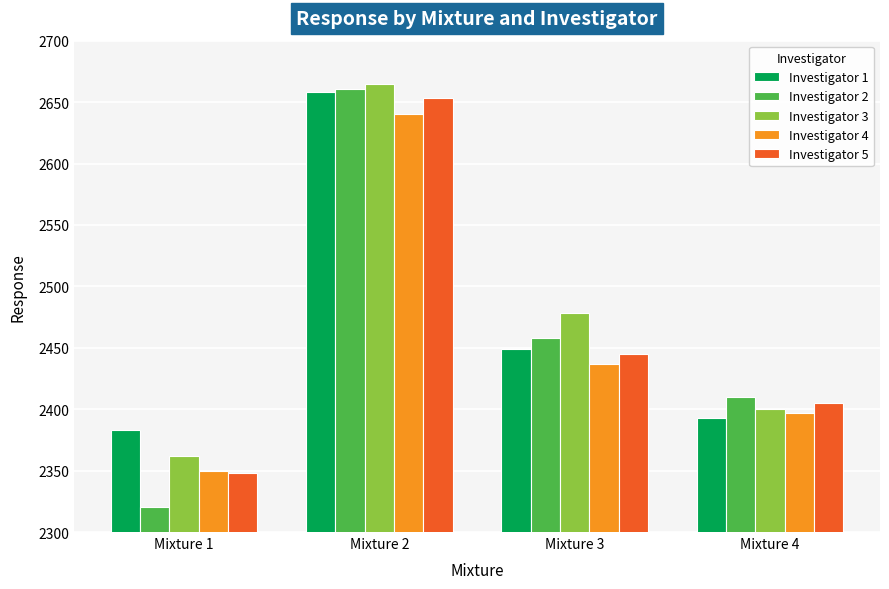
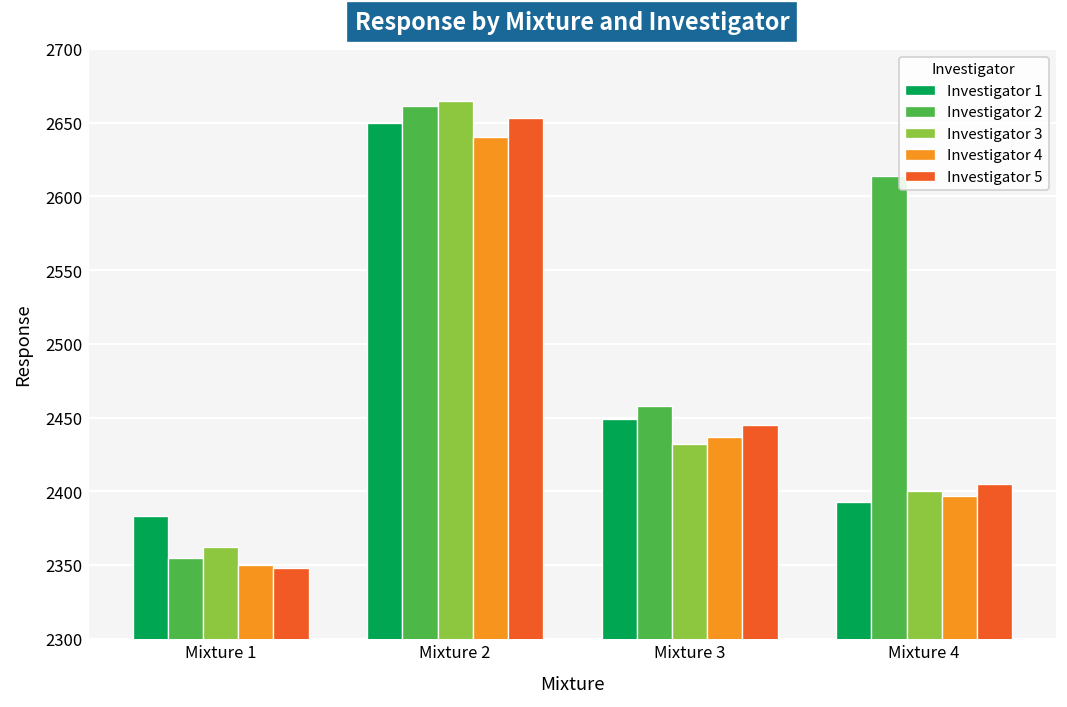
  {
    "Investigator 1": {
      "Mixture 1": 2383,
-     "Mixture 2": 2658,
+     "Mixture 2": 2650,
      "Mixture 3": 2449,
      "Mixture 4": 2393
    },
    "Investigator 2": {
-     "Mixture 1": 2320,
+     "Mixture 1": 2355,
      "Mixture 2": 2661,
      "Mixture 3": 2458,
-     "Mixture 4": 2410
+     "Mixture 4": 2614
    },
    "Investigator 3": {
      "Mixture 1": 2362,
      "Mixture 2": 2665,
-     "Mixture 3": 2478,
+     "Mixture 3": 2432,
      "Mixture 4": 2400
    }
  }
